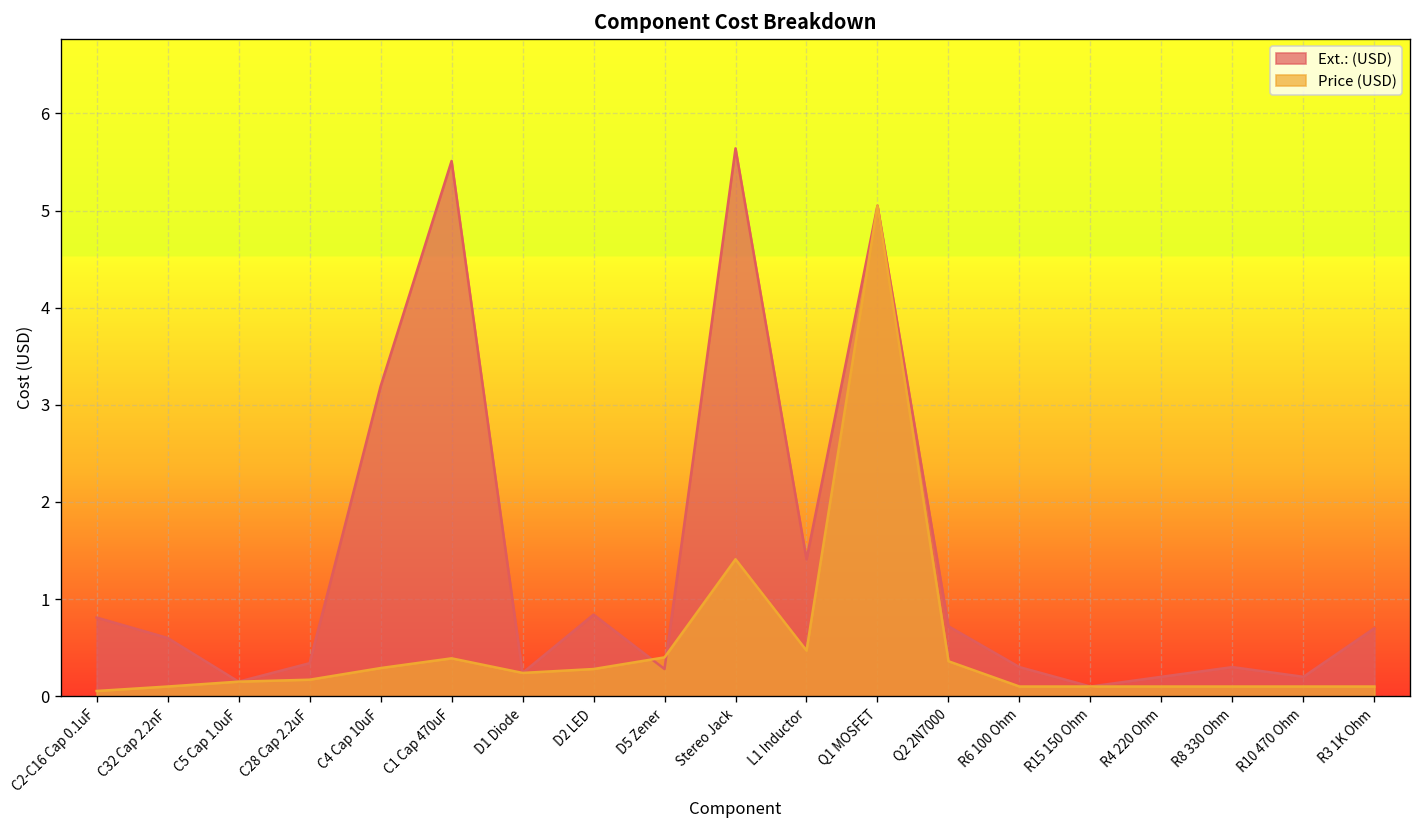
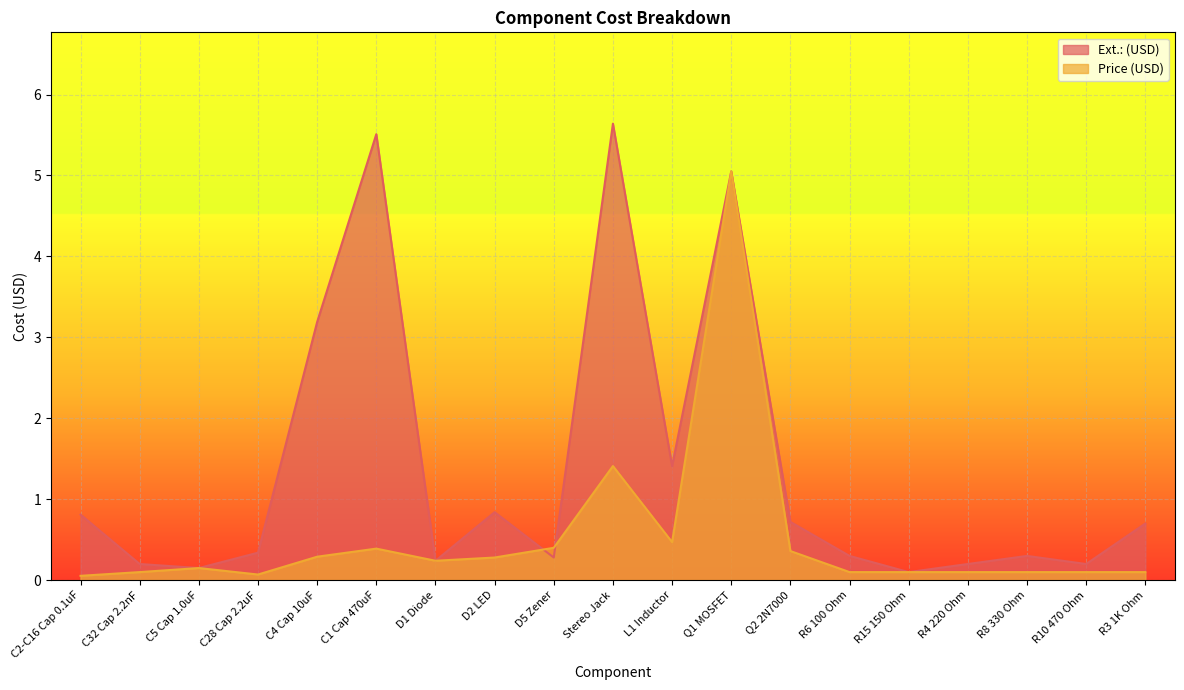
  {
    "Ext.: (USD)": {
      "C2-C16 Cap 0.1uF": 0.8,
-     "C32 Cap 2.2nF": 0.6,
+     "C32 Cap 2.2nF": 0.2,
      "C28 Cap 2.2uF": 0.3,
      "C4 Cap 10uF": 3.2,
      "C1 Cap 470uF": 5.5,
      "D2 LED": 0.8,
      "D5 Zener": 0.3,
      "Stereo Jack": 5.6,
      "L1 Inductor": 1.4,
      "Q2 2N7000": 0.7,
      "R6 100 Ohm": 0.3,
      "R4 220 Ohm": 0.2,
      "R8 330 Ohm": 0.3,
      "R10 470 Ohm": 0.2,
      "R3 1K Ohm": 0.7
    },
    "Price (USD)": {
      "C2-C16 Cap 0.1uF": 0.1,
      "C32 Cap 2.2nF": 0.1,
-     "C28 Cap 2.2uF": 0.2,
+     "C28 Cap 2.2uF": 0.1,
      "C4 Cap 10uF": 0.3,
      "C1 Cap 470uF": 0.4,
      "D2 LED": 0.3,
      "D5 Zener": 0.4,
      "Stereo Jack": 1.4,
      "L1 Inductor": 0.5,
      "Q2 2N7000": 0.4,
      "R6 100 Ohm": 0.1,
      "R4 220 Ohm": 0.1,
      "R8 330 Ohm": 0.1,
      "R10 470 Ohm": 0.1,
      "R3 1K Ohm": 0.1
    }
  }
